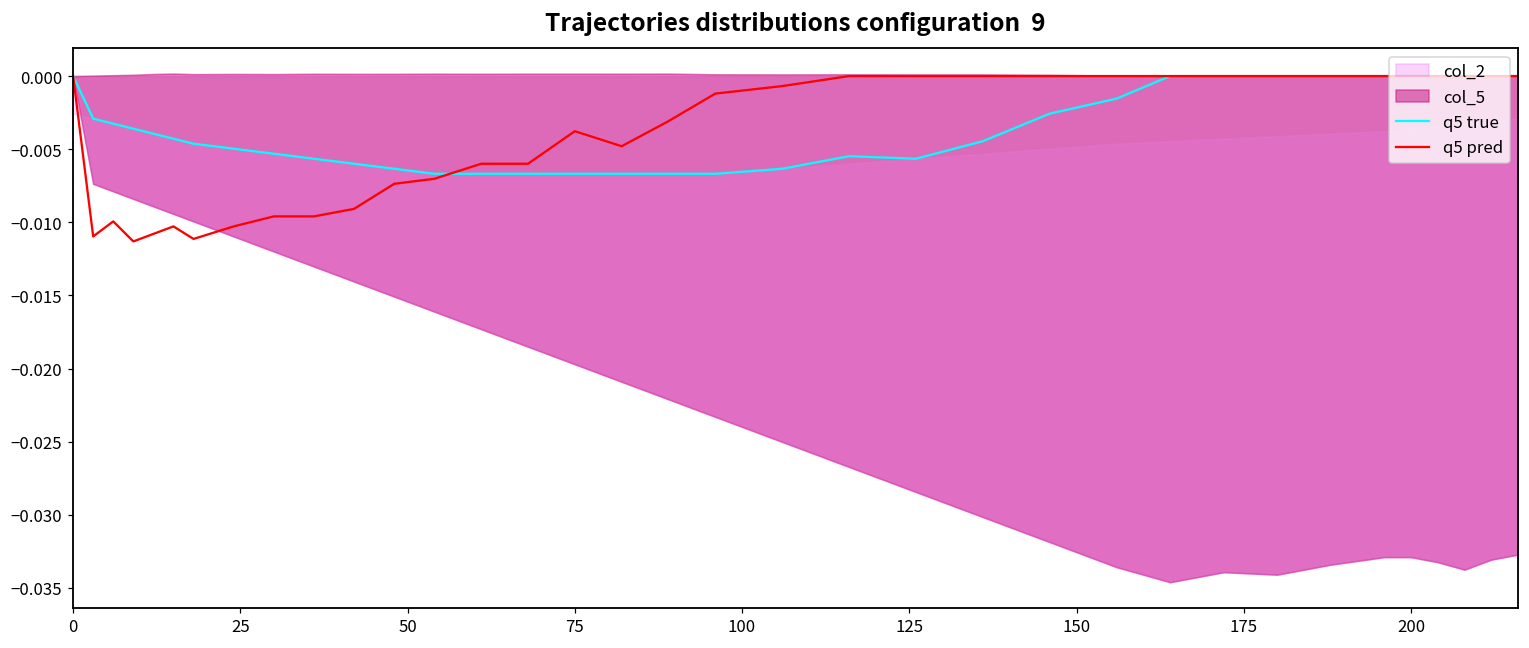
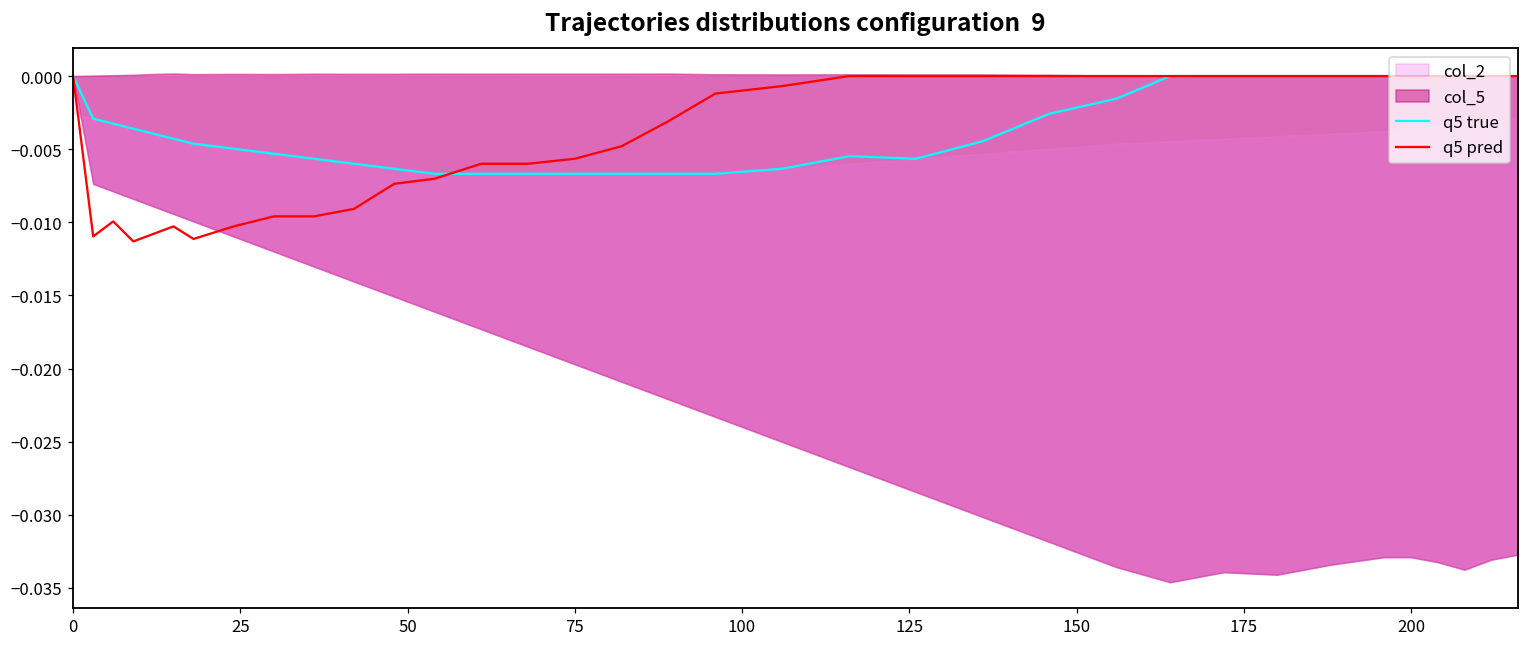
  {
    "q5 pred": {
-     "75": -0.0038
+     "75": -0.0057
    }
  }
